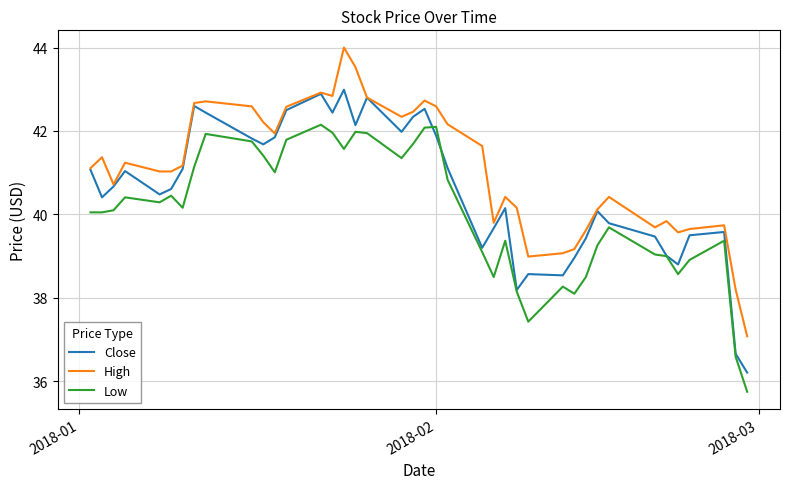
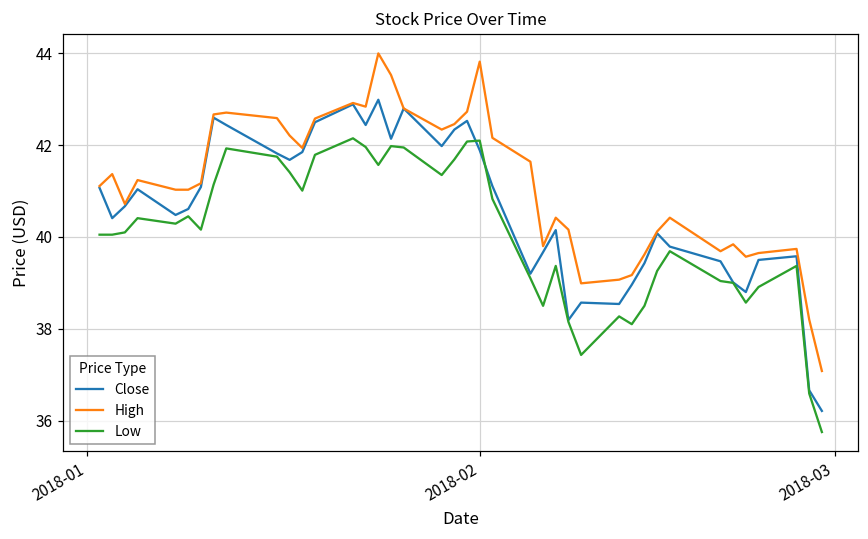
  {
    "Close": {
      "2018-02": 41.9
    },
    "High": {
-     "2018-02": 42.6
+     "2018-02": 43.8
    },
    "Low": {
      "2018-02": 42.1
    }
  }
